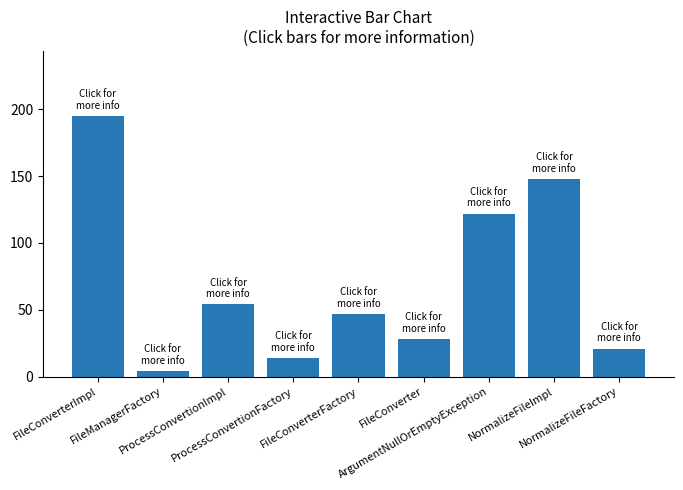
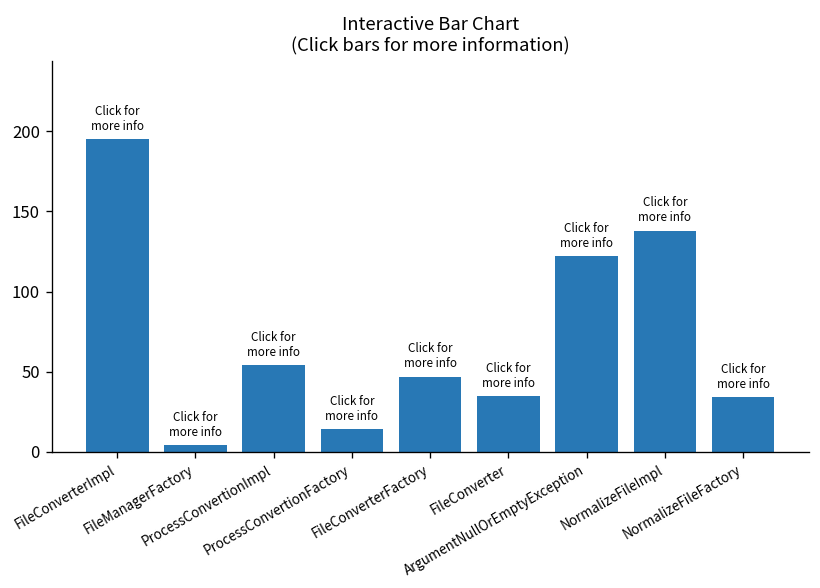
  {
    "FileConverterImpl": 195,
    "FileManagerFactory": 4,
    "ProcessConvertionImpl": 54,
    "ProcessConvertionFactory": 14,
    "FileConverterFactory": 47,
-   "FileConverter": 28,
+   "FileConverter": 35,
    "ArgumentNullOrEmptyException": 122,
-   "NormalizeFileImpl": 148,
-   "NormalizeFileFactory": 21
+   "NormalizeFileImpl": 138,
+   "NormalizeFileFactory": 34
  }
